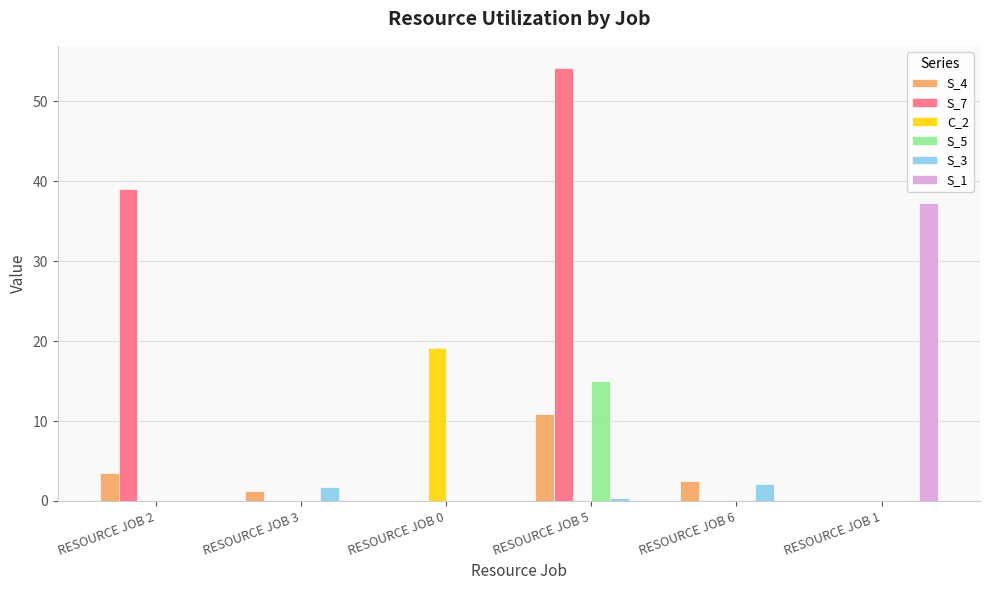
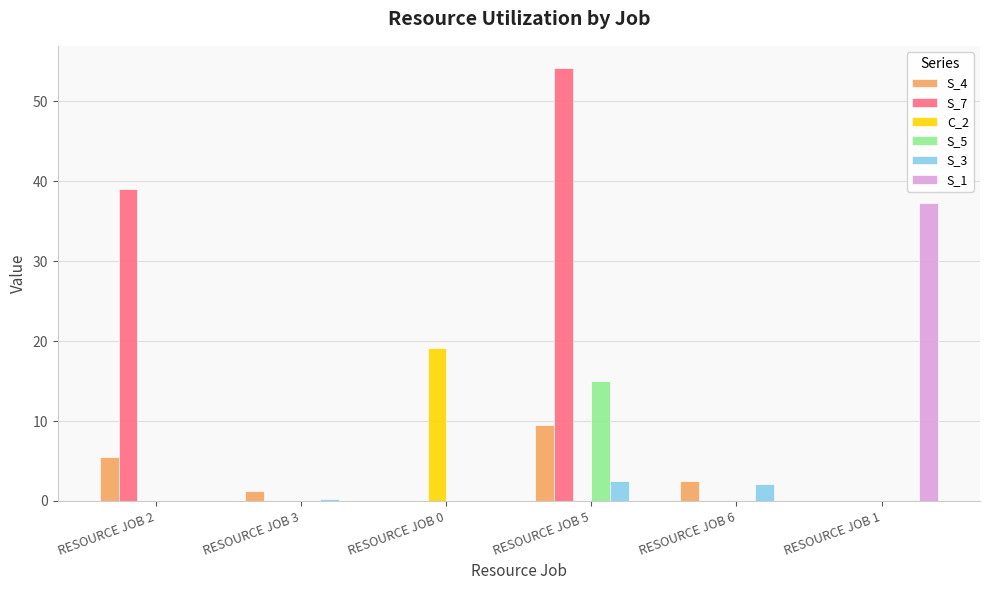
  {
    "S_4": {
-     "RESOURCE JOB 2": 4,
+     "RESOURCE JOB 2": 5,
      "RESOURCE JOB 3": 1,
      "RESOURCE JOB 0": 0,
-     "RESOURCE JOB 5": 11,
+     "RESOURCE JOB 5": 10,
      "RESOURCE JOB 6": 2,
      "RESOURCE JOB 1": 0
    },
    "S_7": {
      "RESOURCE JOB 2": 39,
      "RESOURCE JOB 3": 0,
      "RESOURCE JOB 0": 0,
      "RESOURCE JOB 5": 54,
      "RESOURCE JOB 6": 0,
      "RESOURCE JOB 1": 0
    },
    "C_2": {
      "RESOURCE JOB 2": 0,
      "RESOURCE JOB 3": 0,
      "RESOURCE JOB 0": 19,
      "RESOURCE JOB 5": 0,
      "RESOURCE JOB 6": 0,
      "RESOURCE JOB 1": 0
    },
    "S_5": {
      "RESOURCE JOB 2": 0,
      "RESOURCE JOB 3": 0,
      "RESOURCE JOB 0": 0,
      "RESOURCE JOB 5": 15,
      "RESOURCE JOB 6": 0,
      "RESOURCE JOB 1": 0
    },
    "S_3": {
      "RESOURCE JOB 2": 0,
-     "RESOURCE JOB 3": 2,
+     "RESOURCE JOB 3": 0,
      "RESOURCE JOB 0": 0,
-     "RESOURCE JOB 5": 0,
+     "RESOURCE JOB 5": 3,
      "RESOURCE JOB 6": 2,
      "RESOURCE JOB 1": 0
    },
    "S_1": {
      "RESOURCE JOB 2": 0,
      "RESOURCE JOB 3": 0,
      "RESOURCE JOB 0": 0,
      "RESOURCE JOB 5": 0,
      "RESOURCE JOB 6": 0,
      "RESOURCE JOB 1": 37
    }
  }
